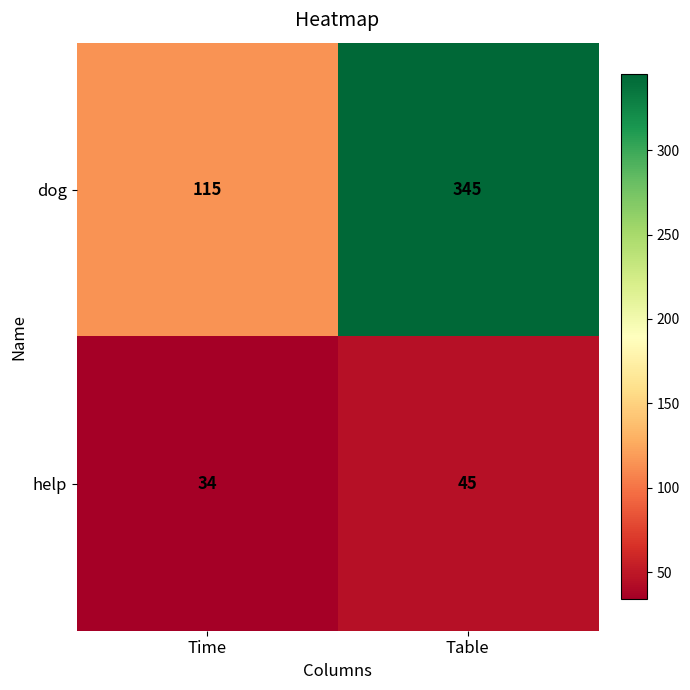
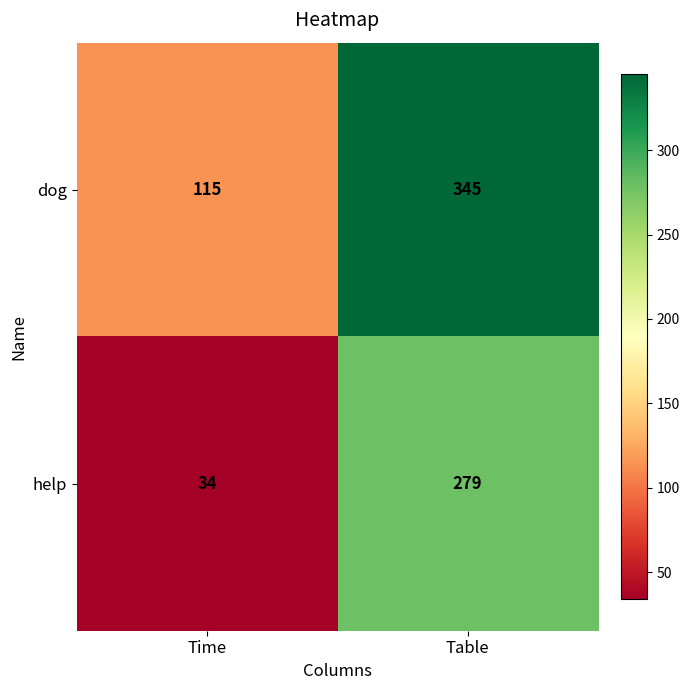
  {
    "dog": {
      "Time": 115,
      "Table": 345
    },
    "help": {
      "Time": 34,
-     "Table": 45
+     "Table": 279
    }
  }
